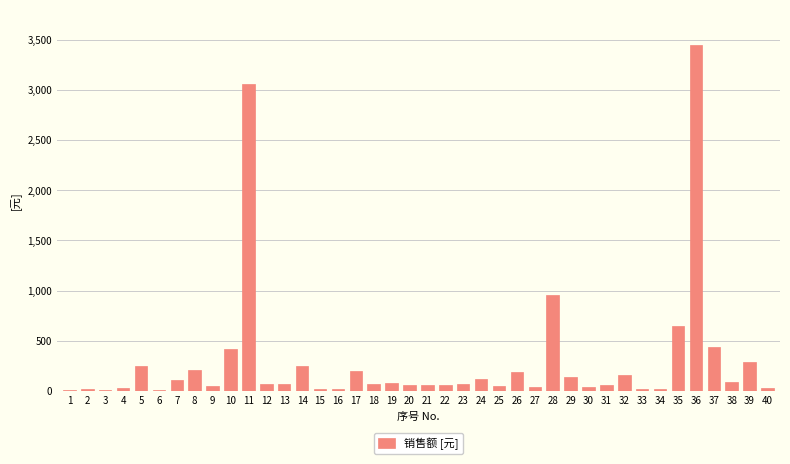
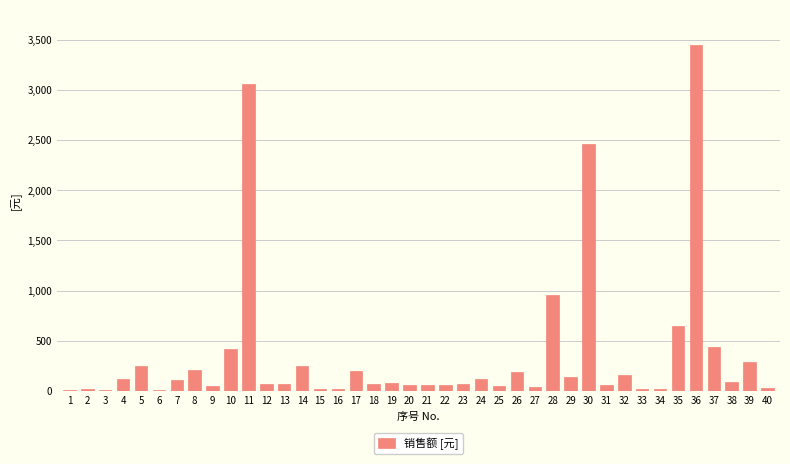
  {
-   "4": "30",
+   "4": "120",
    "5": "250",
    "7": "100",
    "8": "210",
    "9": "50",
    "10": "420",
    "11": "3,050",
    "12": "70",
    "13": "70",
    "14": "250",
    "17": "200",
    "18": "70",
    "19": "80",
    "20": "60",
    "21": "60",
    "22": "60",
    "23": "70",
    "24": "120",
    "25": "50",
    "26": "190",
    "27": "40",
    "28": "960",
    "29": "140",
-   "30": "40",
+   "30": "2,460",
    "31": "60",
    "32": "160",
    "35": "650",
    "36": "3,440",
    "37": "440",
    "38": "90",
    "39": "290",
    "40": "30"
  }
